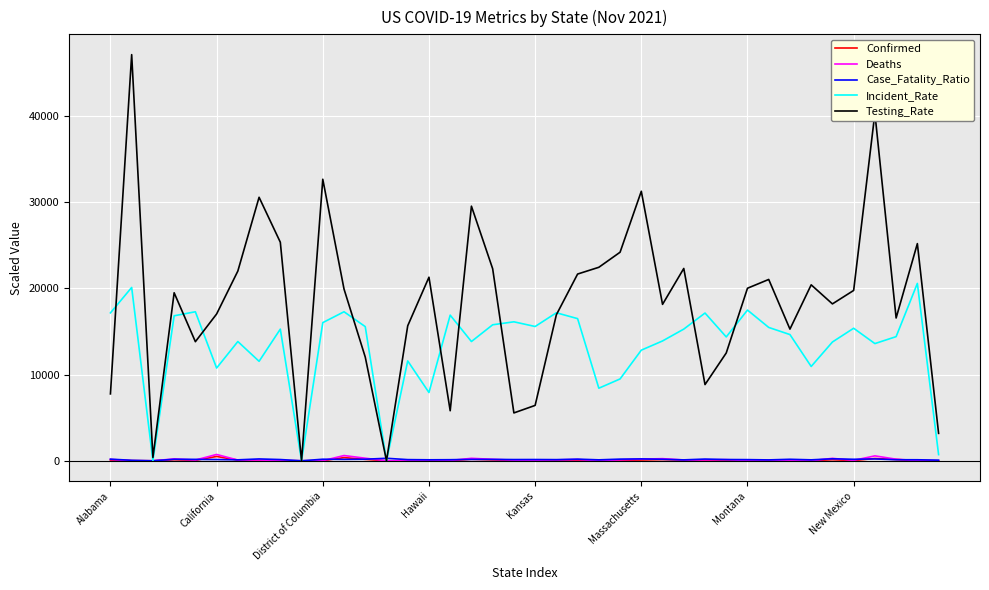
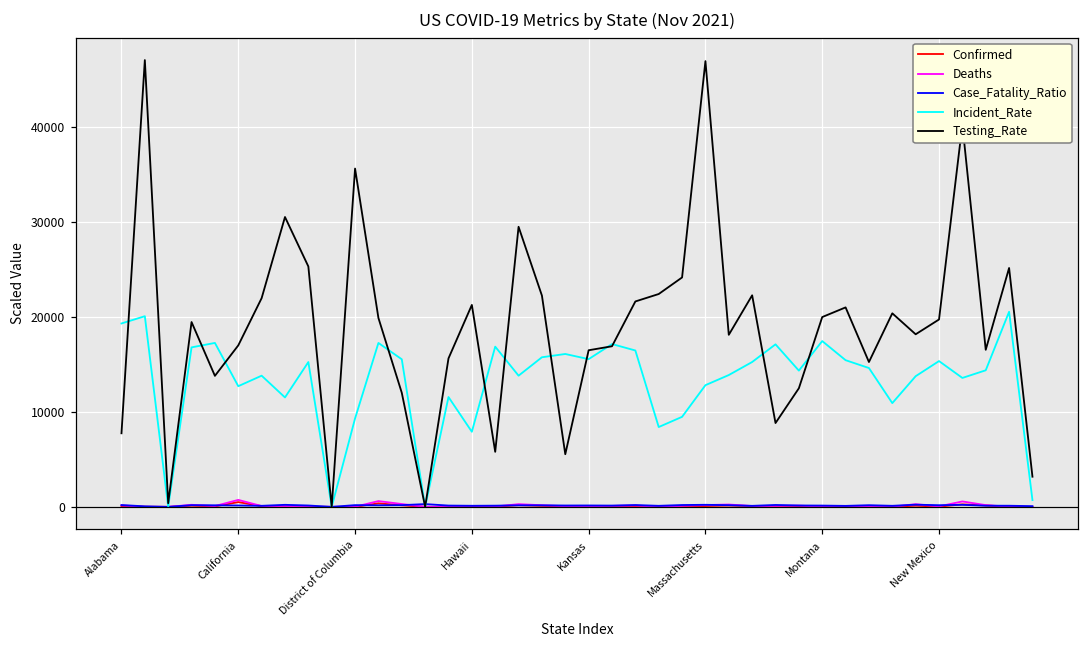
  {
    "Case_Fatality_Ratio": {
      "California": 0
    },
    "Incident_Rate": {
-     "Alabama": 17000,
-     "California": 11000,
-     "District of Columbia": 16000,
+     "Alabama": 19000,
+     "California": 13000,
+     "District of Columbia": 9000,
      "Hawaii": 8000,
      "Kansas": 16000,
      "Massachusetts": 13000,
      "Montana": 17000,
      "New Mexico": 15000
    },
    "Testing_Rate": {
      "Alabama": 8000,
      "California": 17000,
-     "District of Columbia": 33000,
+     "District of Columbia": 36000,
      "Hawaii": 21000,
-     "Kansas": 6000,
-     "Massachusetts": 31000,
+     "Kansas": 17000,
+     "Massachusetts": 47000,
      "Montana": 20000,
      "New Mexico": 20000
    }
  }
